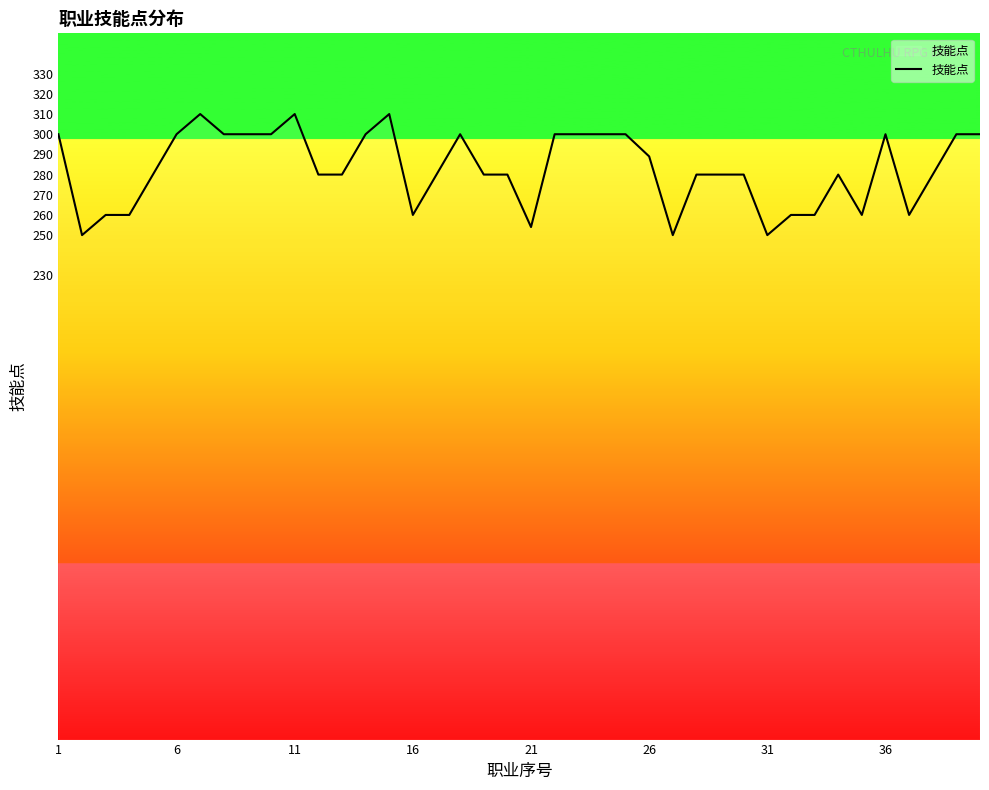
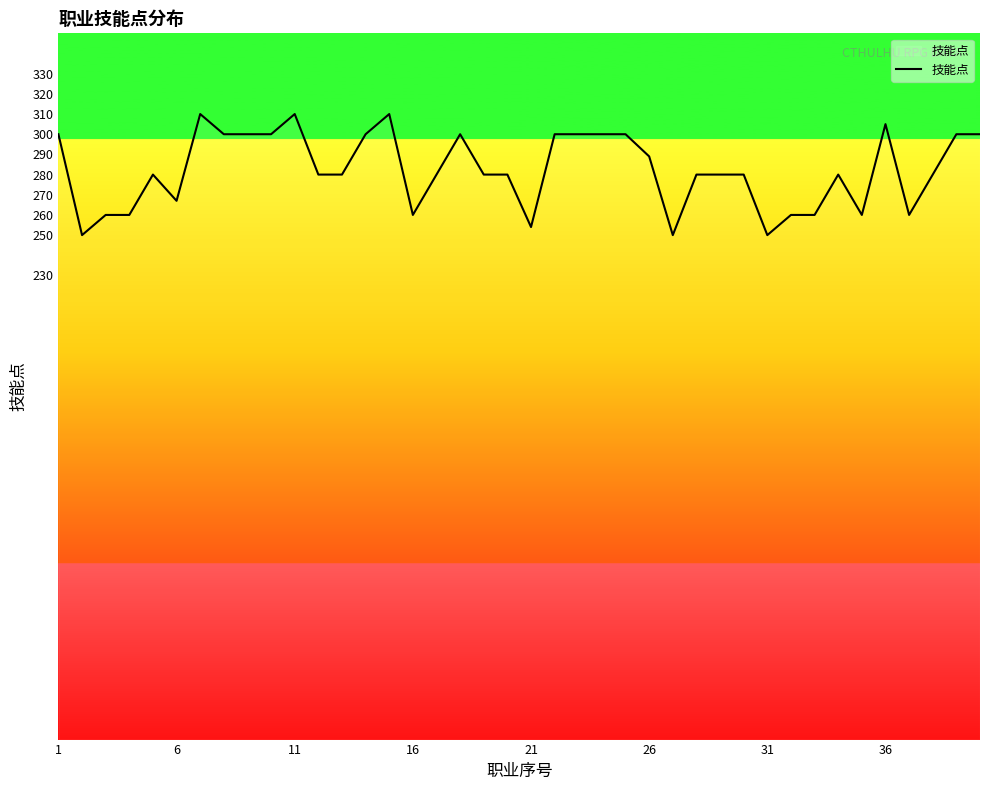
  {
    "1": 300,
-   "6": 300,
+   "6": 267,
    "11": 310,
    "16": 260,
    "21": 254,
    "26": 289,
    "31": 250,
-   "36": 300
+   "36": 305
  }
